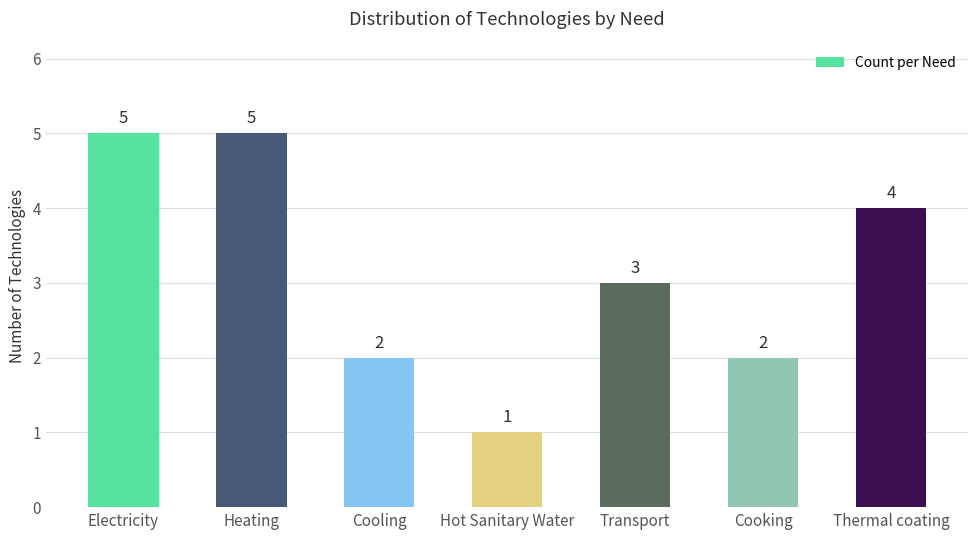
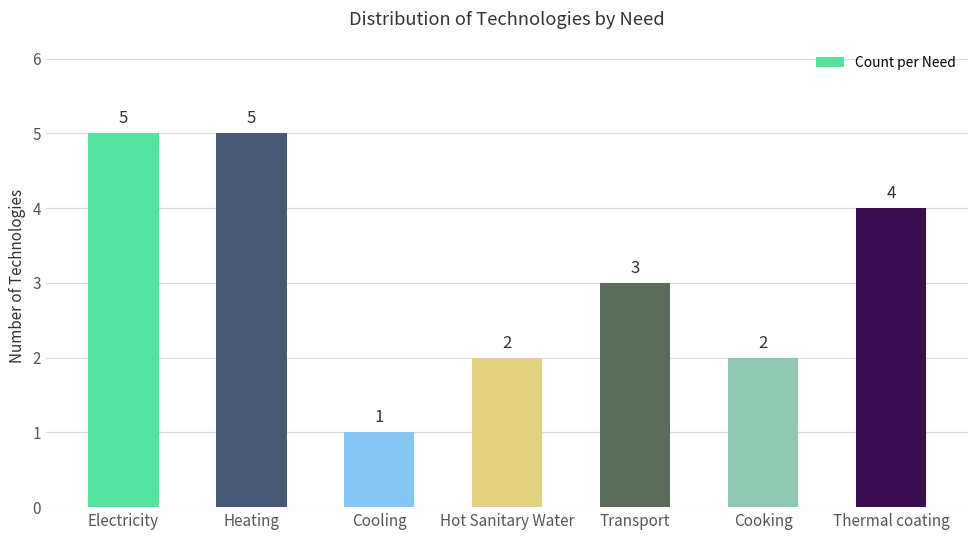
  {
    "Electricity": 5,
    "Heating": 5,
-   "Cooling": 2,
-   "Hot Sanitary Water": 1,
+   "Cooling": 1,
+   "Hot Sanitary Water": 2,
    "Transport": 3,
    "Cooking": 2,
    "Thermal coating": 4
  }
